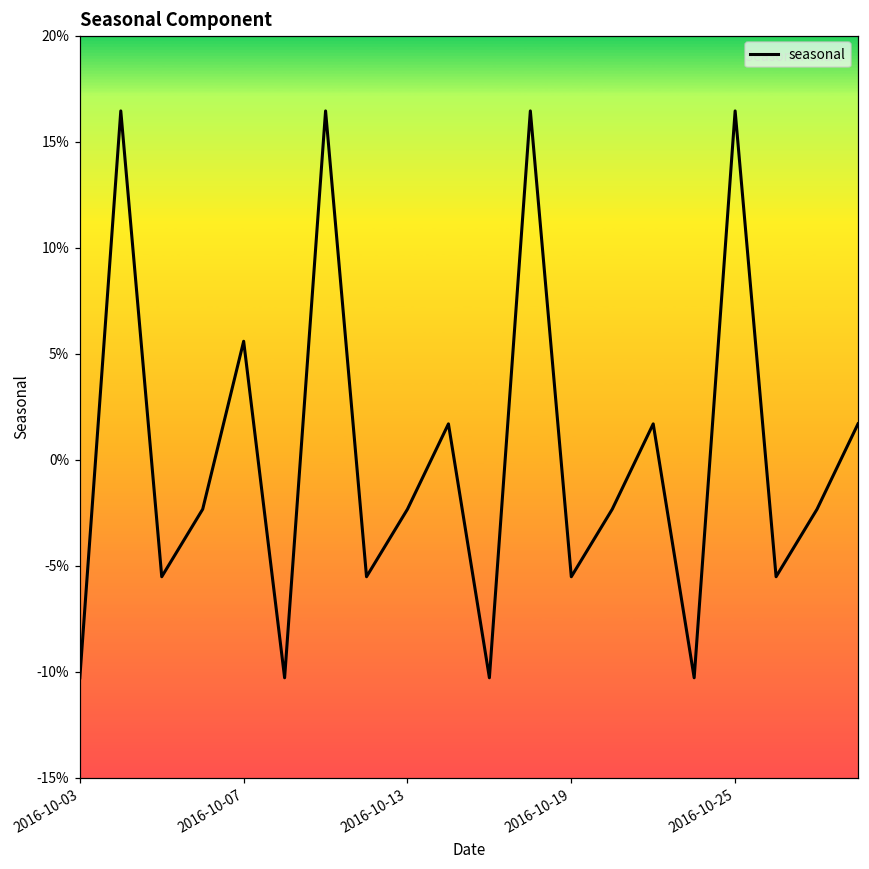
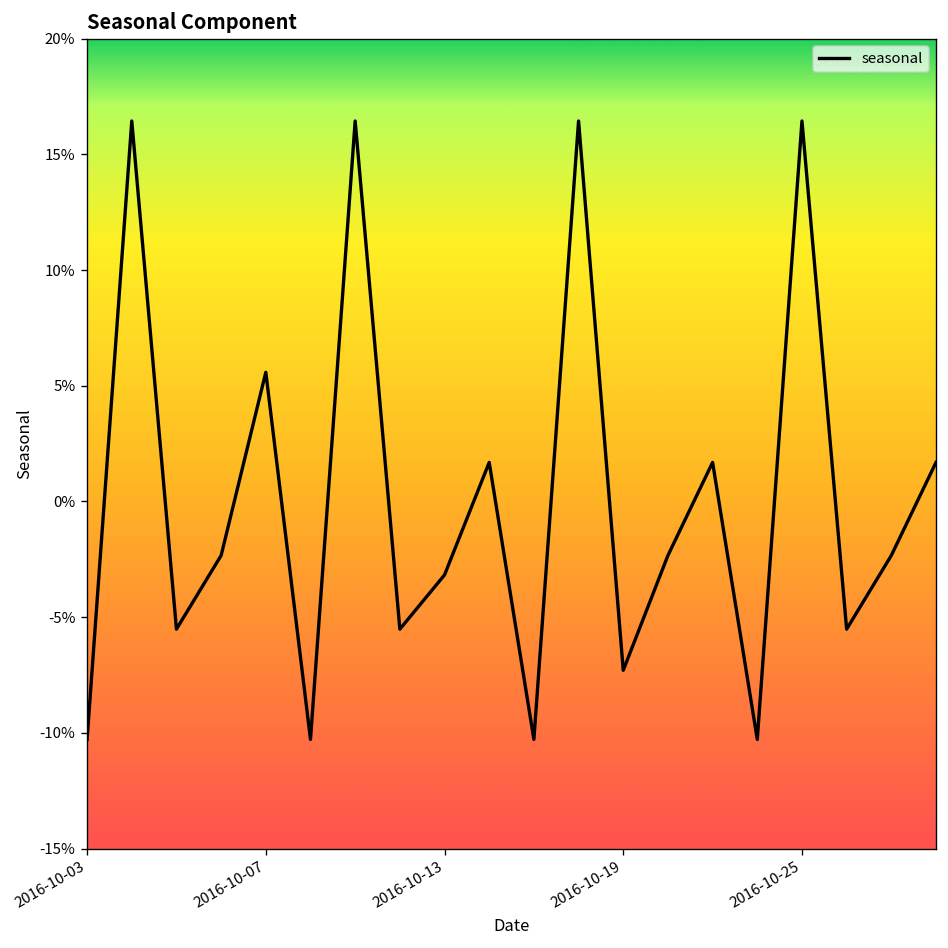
  {
    "2016-10-03": "-10.3%",
    "2016-10-07": "5.6%",
-   "2016-10-13": "-2.3%",
-   "2016-10-19": "-5.5%",
+   "2016-10-13": "-3.2%",
+   "2016-10-19": "-7.3%",
    "2016-10-25": "16.4%"
  }
